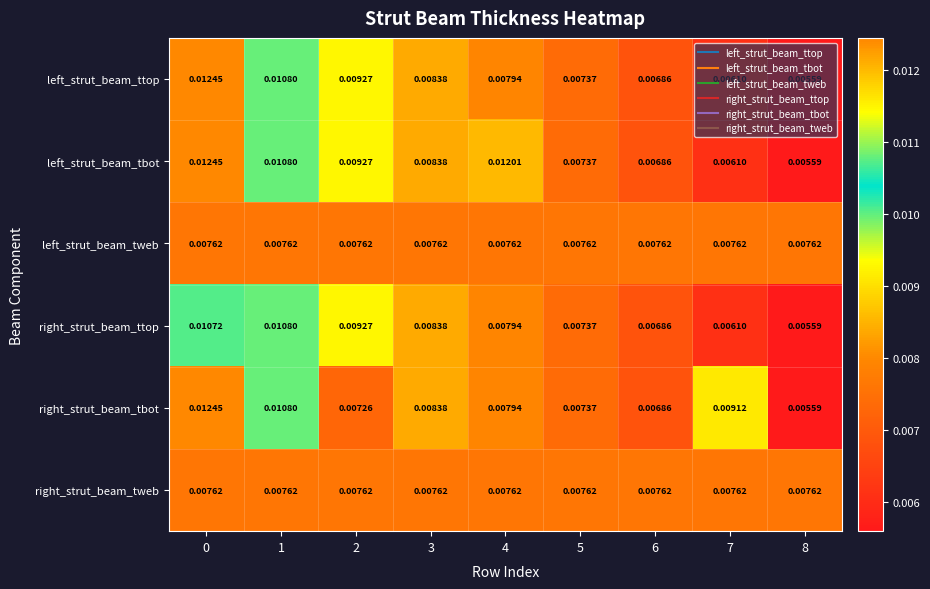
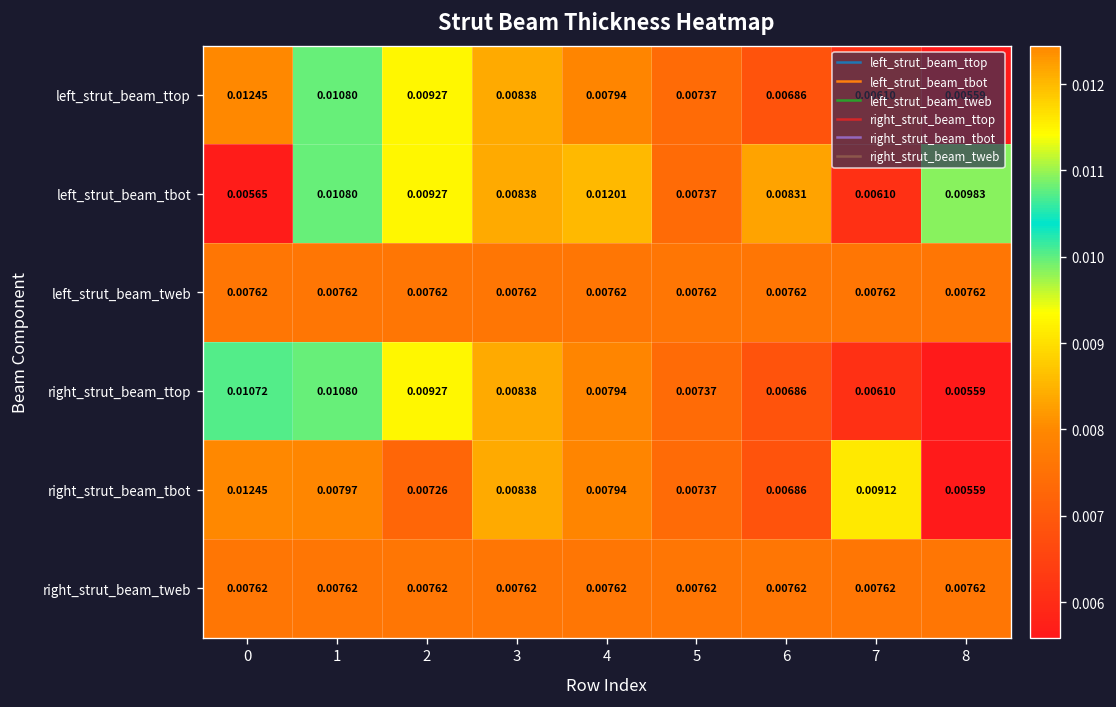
  {
    "left_strut_beam_ttop": {
      "0": 0.01245,
      "1": 0.01080,
      "2": 0.00927,
      "3": 0.00838,
      "4": 0.00794,
      "5": 0.00737,
      "6": 0.00686
    },
    "left_strut_beam_tbot": {
-     "0": 0.01245,
+     "0": 0.00565,
      "1": 0.01080,
      "2": 0.00927,
      "3": 0.00838,
      "4": 0.01201,
      "5": 0.00737,
-     "6": 0.00686,
+     "6": 0.00831,
      "7": 0.00610,
-     "8": 0.00559
+     "8": 0.00983
    },
    "left_strut_beam_tweb": {
      "0": 0.00762,
      "1": 0.00762,
      "2": 0.00762,
      "3": 0.00762,
      "4": 0.00762,
      "5": 0.00762,
      "6": 0.00762,
      "7": 0.00762,
      "8": 0.00762
    },
    "right_strut_beam_ttop": {
      "0": 0.01072,
      "1": 0.01080,
      "2": 0.00927,
      "3": 0.00838,
      "4": 0.00794,
      "5": 0.00737,
      "6": 0.00686,
      "7": 0.00610,
      "8": 0.00559
    },
    "right_strut_beam_tbot": {
      "0": 0.01245,
-     "1": 0.01080,
+     "1": 0.00797,
      "2": 0.00726,
      "3": 0.00838,
      "4": 0.00794,
      "5": 0.00737,
      "6": 0.00686,
      "7": 0.00912,
      "8": 0.00559
    },
    "right_strut_beam_tweb": {
      "0": 0.00762,
      "1": 0.00762,
      "2": 0.00762,
      "3": 0.00762,
      "4": 0.00762,
      "5": 0.00762,
      "6": 0.00762,
      "7": 0.00762,
      "8": 0.00762
    }
  }
